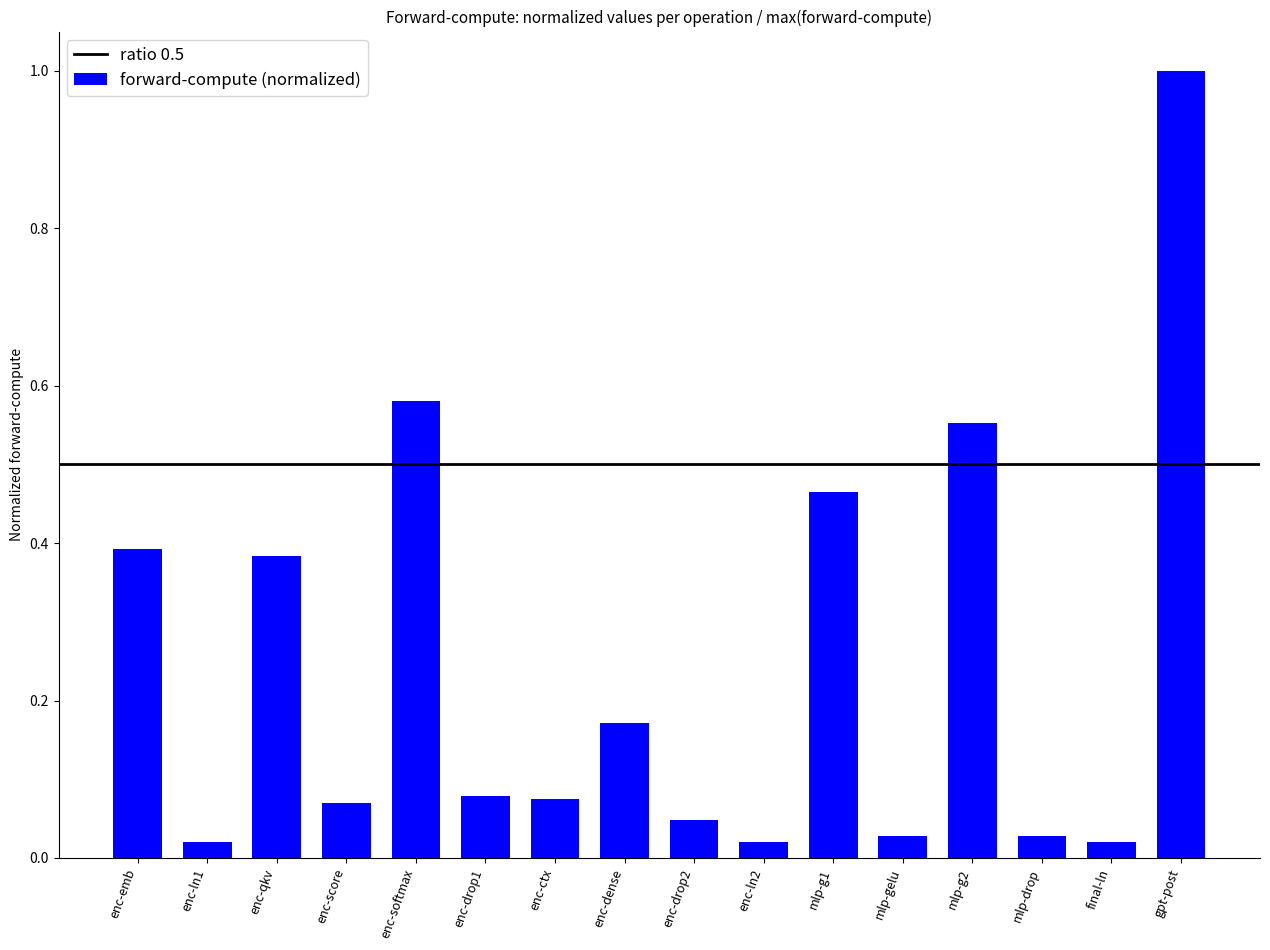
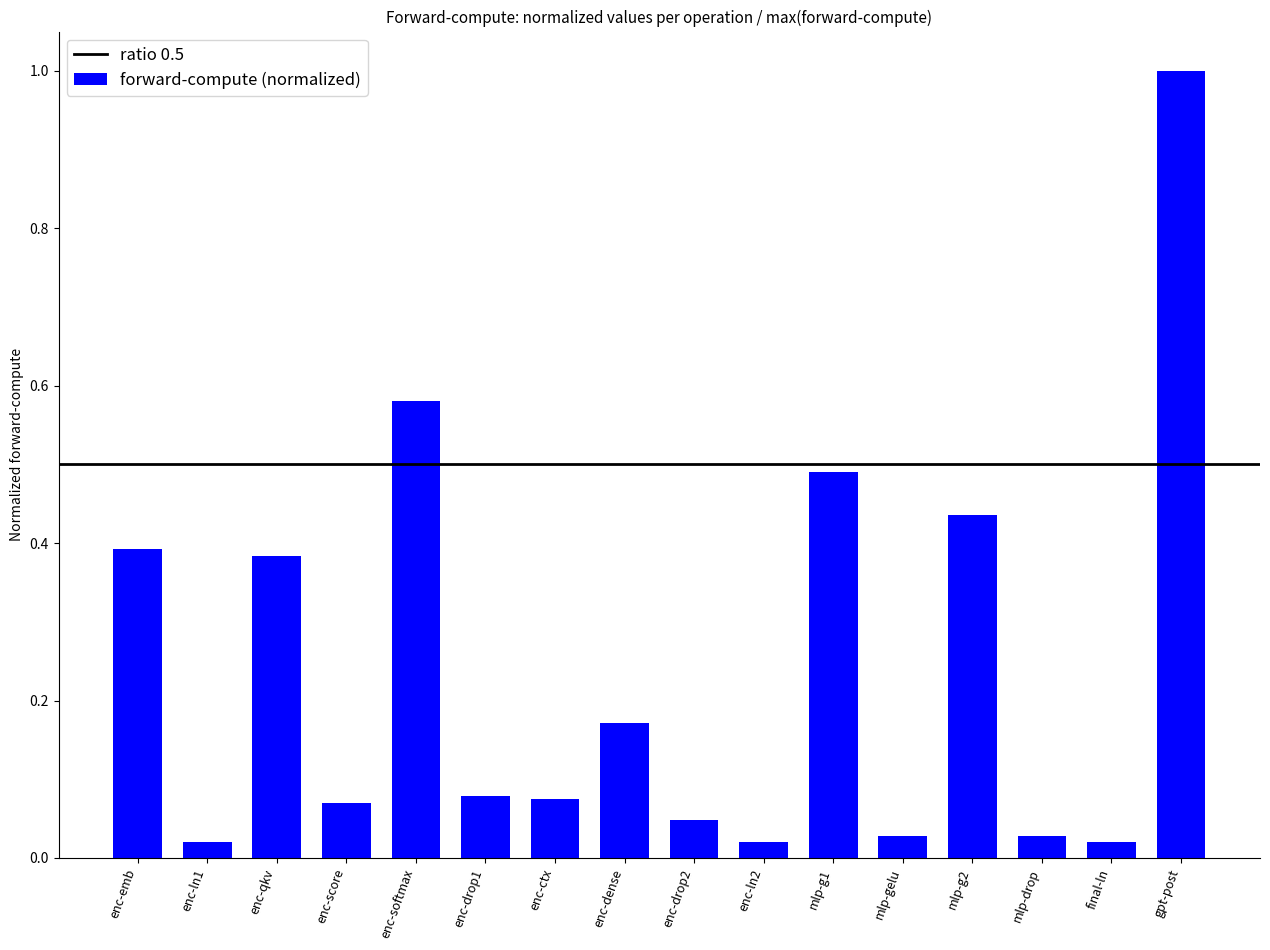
  {
    "enc-emb": 0.39,
    "enc-ln1": 0.02,
    "enc-qkv": 0.38,
    "enc-score": 0.07,
    "enc-softmax": 0.58,
    "enc-drop1": 0.08,
    "enc-ctx": 0.08,
    "enc-dense": 0.17,
    "enc-drop2": 0.05,
    "enc-ln2": 0.02,
-   "mlp-g1": 0.47,
+   "mlp-g1": 0.49,
    "mlp-gelu": 0.03,
-   "mlp-g2": 0.55,
+   "mlp-g2": 0.44,
    "mlp-drop": 0.03,
    "final-ln": 0.02,
    "gpt-post": 1.00
  }
